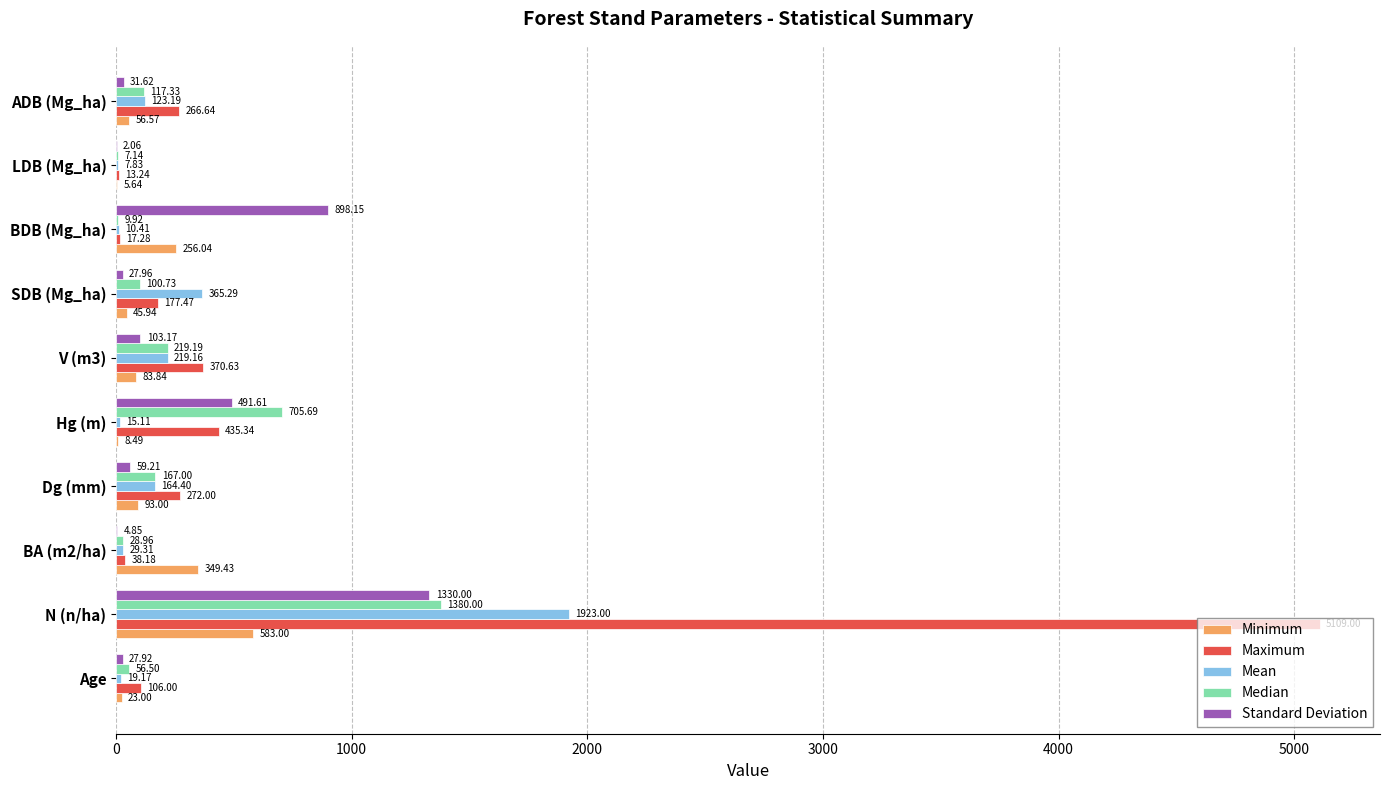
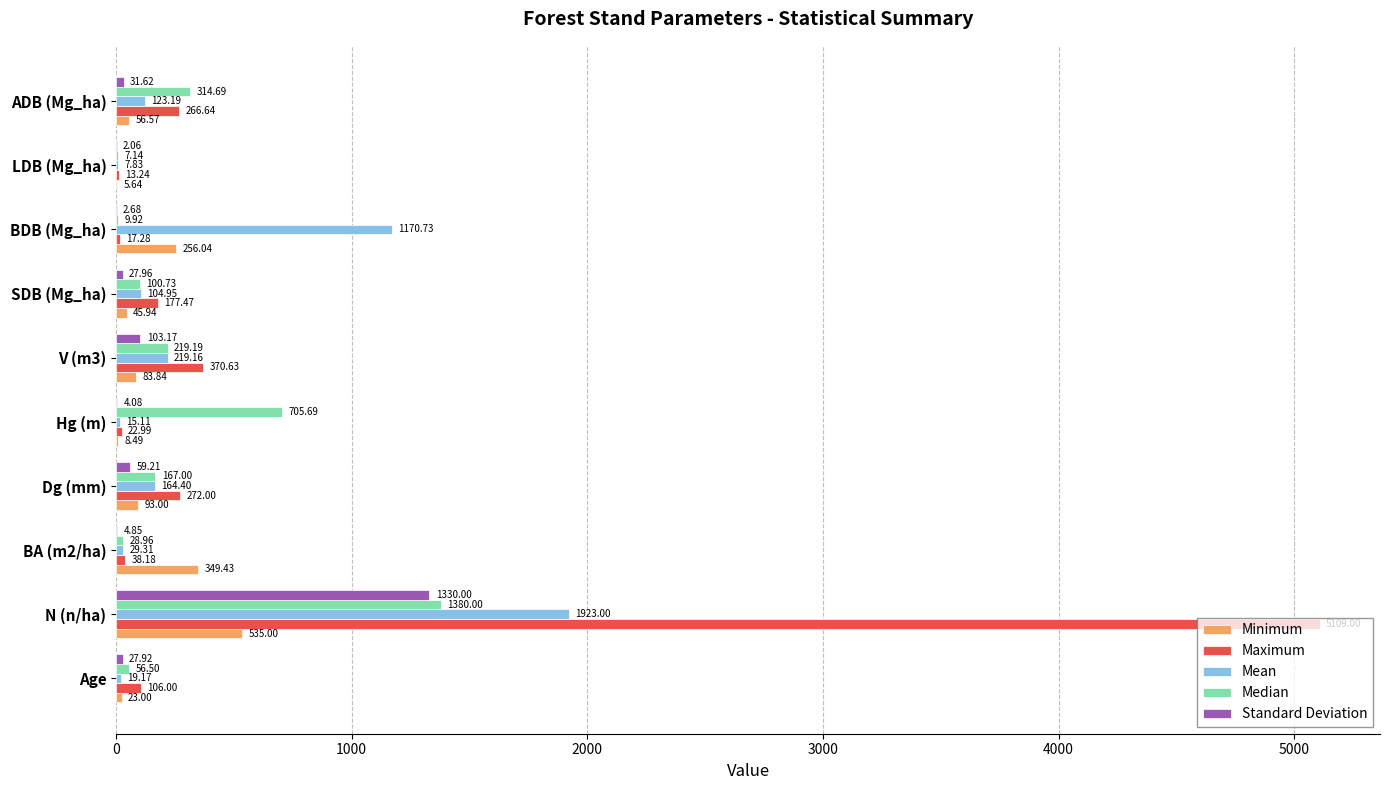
  {
    "Minimum": {
      "ADB (Mg_ha)": 56.57,
      "LDB (Mg_ha)": 5.64,
      "BDB (Mg_ha)": 256.04,
      "SDB (Mg_ha)": 45.94,
      "V (m3)": 83.84,
      "Hg (m)": 8.49,
      "Dg (mm)": 93.00,
      "BA (m2/ha)": 349.43,
-     "N (n/ha)": 583.00,
+     "N (n/ha)": 535.00,
      "Age": 23.00
    },
    "Maximum": {
      "ADB (Mg_ha)": 266.64,
      "LDB (Mg_ha)": 13.24,
      "BDB (Mg_ha)": 17.28,
      "SDB (Mg_ha)": 177.47,
      "V (m3)": 370.63,
-     "Hg (m)": 435.34,
+     "Hg (m)": 22.99,
      "Dg (mm)": 272.00,
      "BA (m2/ha)": 38.18,
      "Age": 106.00
    },
    "Mean": {
      "ADB (Mg_ha)": 123.19,
      "LDB (Mg_ha)": 7.83,
-     "BDB (Mg_ha)": 10.41,
-     "SDB (Mg_ha)": 365.29,
+     "BDB (Mg_ha)": 1170.73,
+     "SDB (Mg_ha)": 104.95,
      "V (m3)": 219.16,
      "Hg (m)": 15.11,
      "Dg (mm)": 164.40,
      "BA (m2/ha)": 29.31,
      "N (n/ha)": 1923.00,
      "Age": 19.17
    },
    "Median": {
-     "ADB (Mg_ha)": 117.33,
+     "ADB (Mg_ha)": 314.69,
      "LDB (Mg_ha)": 7.14,
      "BDB (Mg_ha)": 9.92,
      "SDB (Mg_ha)": 100.73,
      "V (m3)": 219.19,
      "Hg (m)": 705.69,
      "Dg (mm)": 167.00,
      "BA (m2/ha)": 28.96,
      "N (n/ha)": 1380.00,
      "Age": 56.50
    },
    "Standard Deviation": {
      "ADB (Mg_ha)": 31.62,
      "LDB (Mg_ha)": 2.06,
-     "BDB (Mg_ha)": 898.15,
+     "BDB (Mg_ha)": 2.68,
      "SDB (Mg_ha)": 27.96,
      "V (m3)": 103.17,
-     "Hg (m)": 491.61,
+     "Hg (m)": 4.08,
      "Dg (mm)": 59.21,
      "BA (m2/ha)": 4.85,
      "N (n/ha)": 1330.00,
      "Age": 27.92
    }
  }
